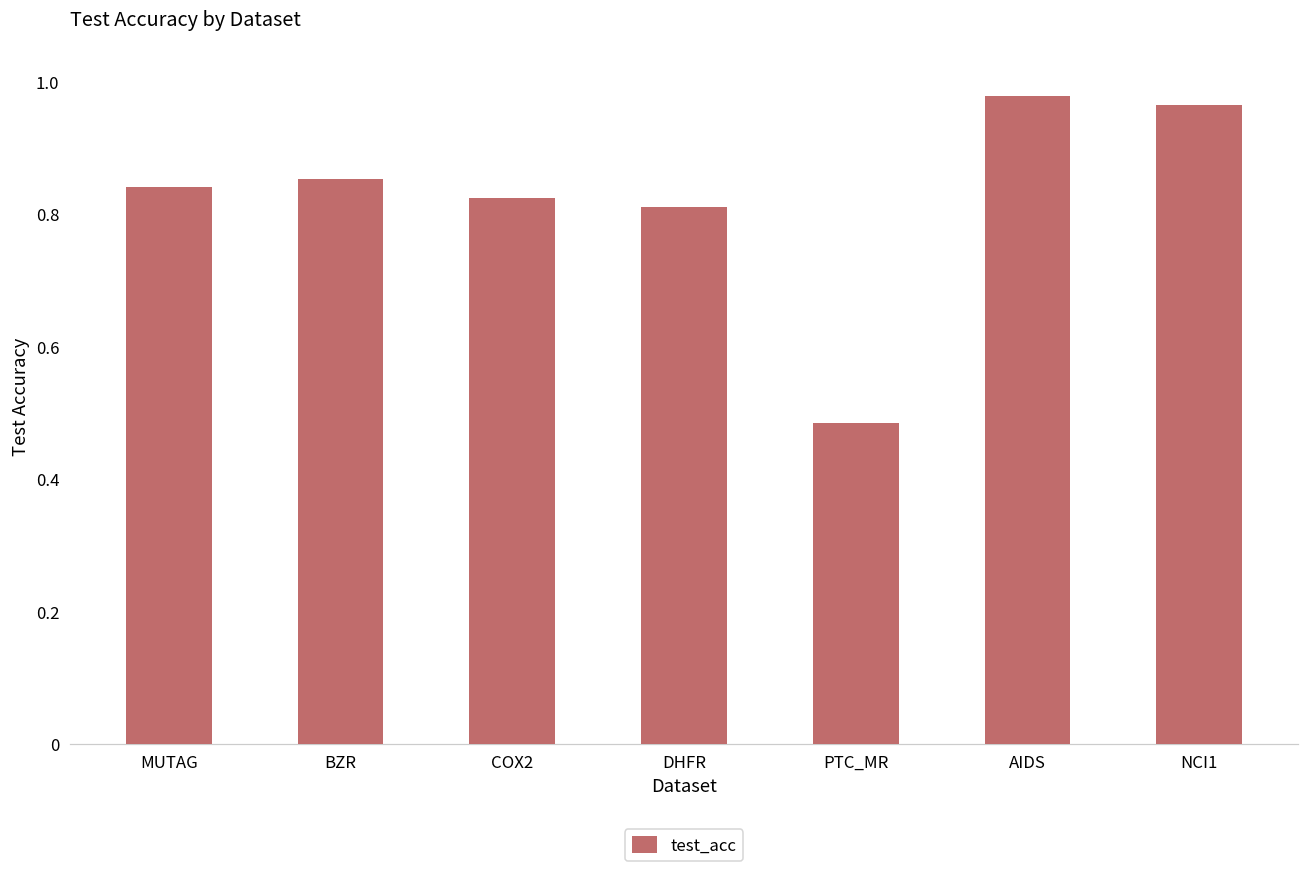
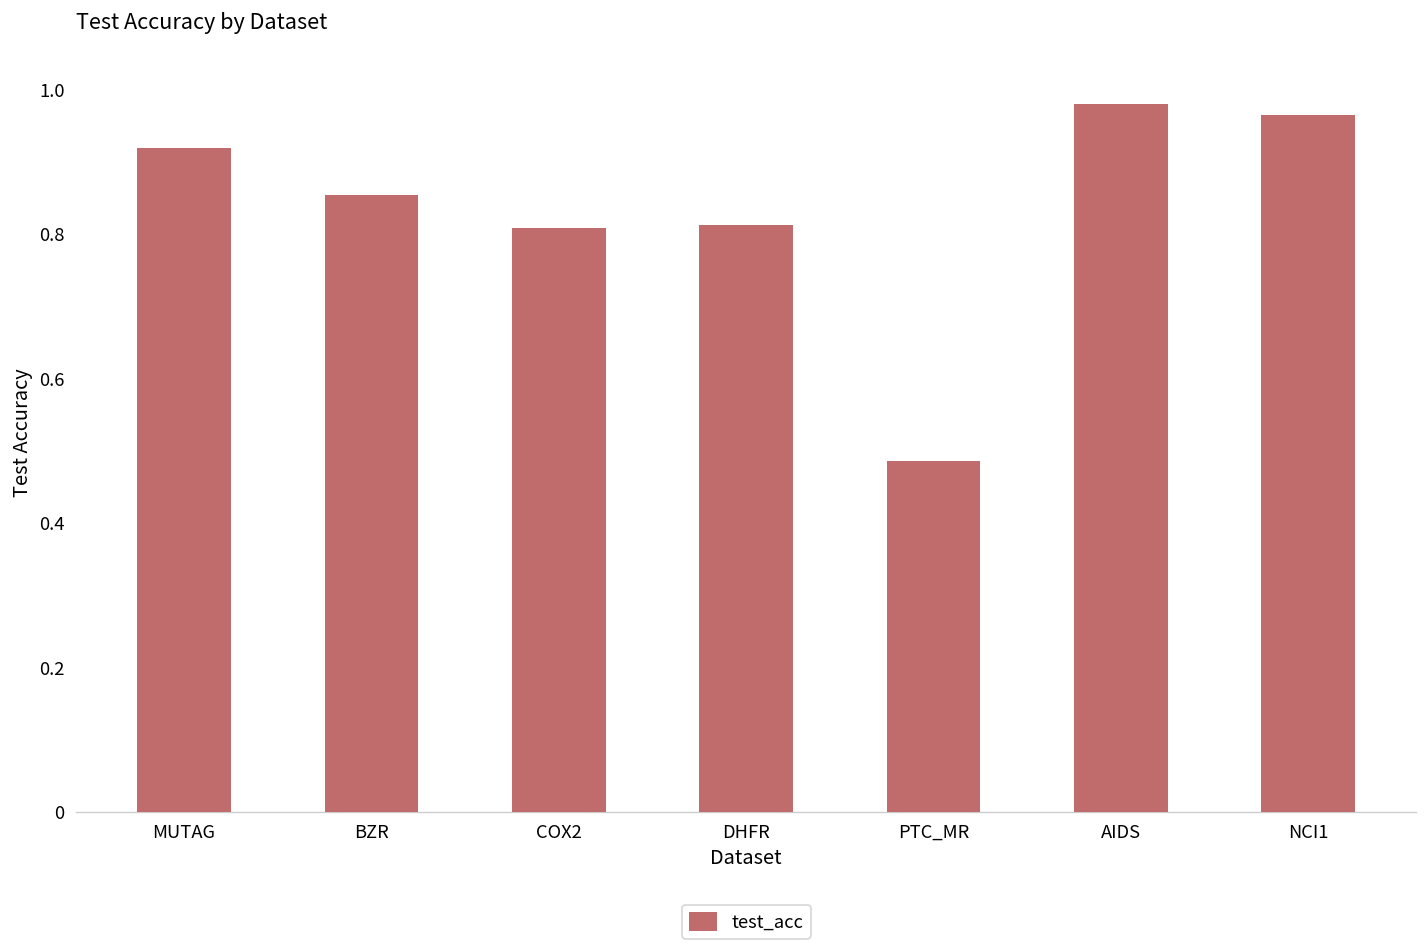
  {
-   "MUTAG": 0.84,
+   "MUTAG": 0.92,
    "BZR": 0.85,
-   "COX2": 0.82,
+   "COX2": 0.81,
    "DHFR": 0.81,
    "PTC_MR": 0.49,
    "AIDS": 0.98,
    "NCI1": 0.96
  }
